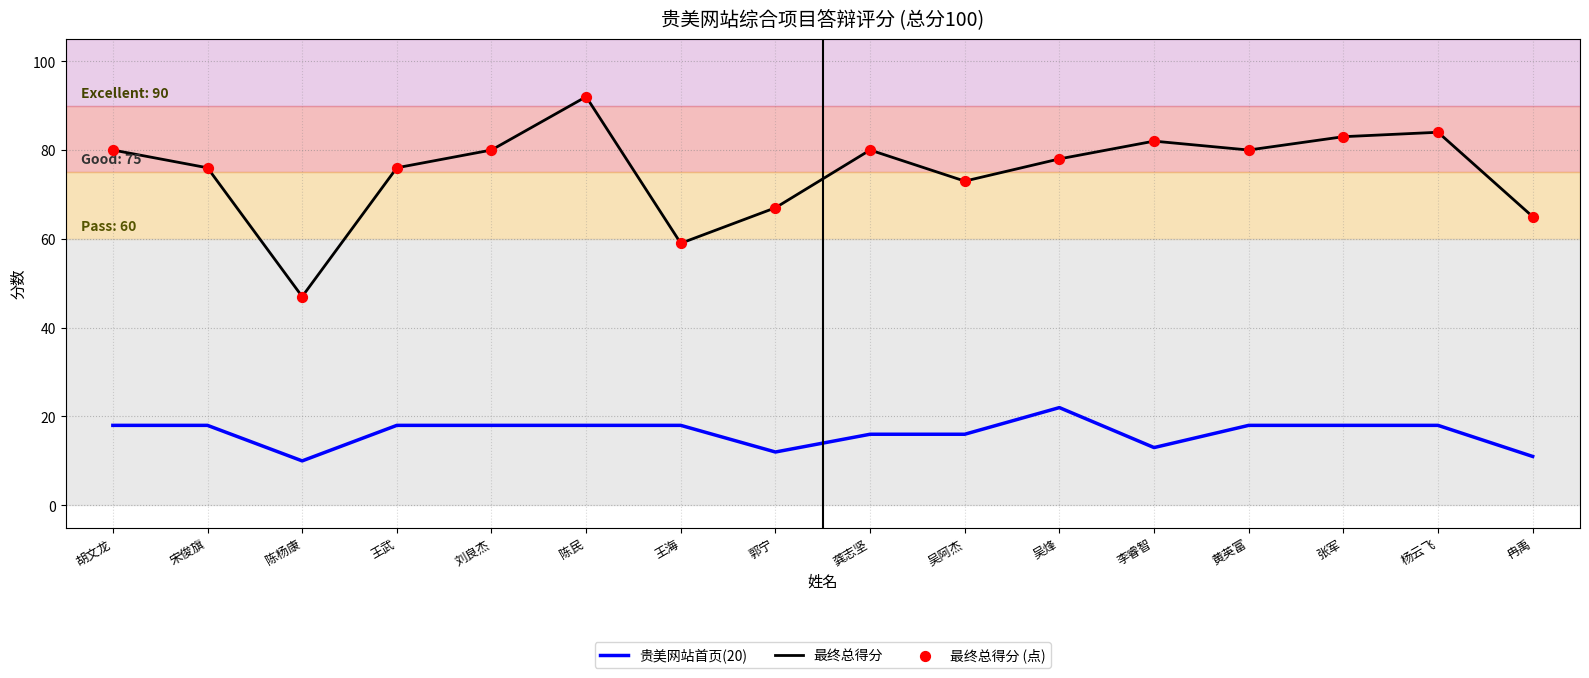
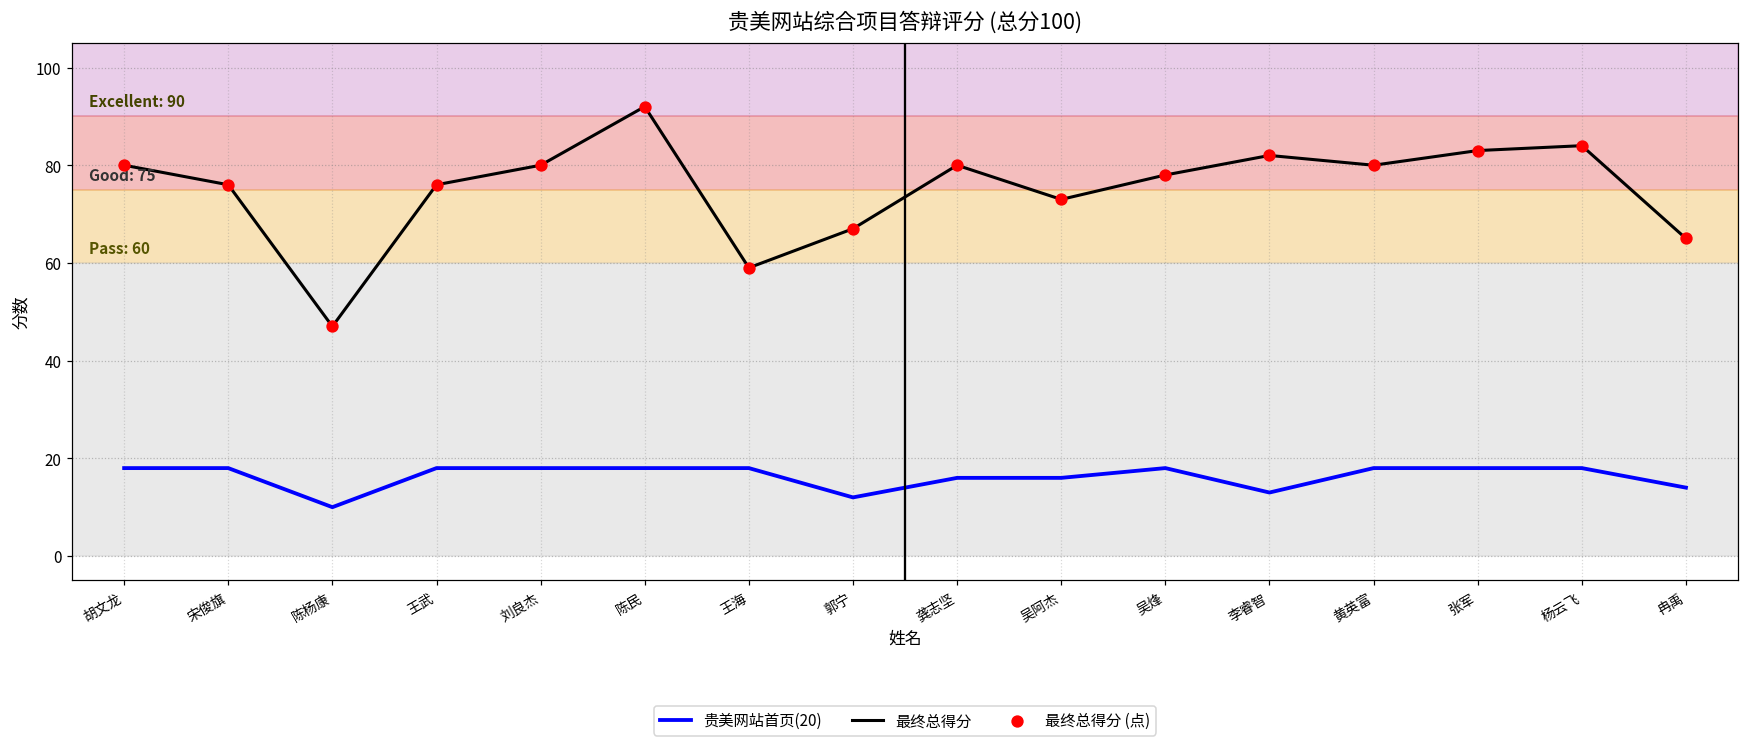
  {
    "贵美网站首页(20)": {
      "胡文龙": 18,
      "宋俊旗": 18,
      "陈杨康": 10,
      "王武": 18,
      "刘良杰": 18,
      "陈民": 18,
      "王海": 18,
      "郭宁": 12,
      "龚志坚": 16,
      "吴阿杰": 16,
-     "吴烽": 22,
+     "吴烽": 18,
      "李睿智": 13,
      "黄英富": 18,
      "张军": 18,
      "杨云飞": 18,
-     "冉禹": 11
+     "冉禹": 14
    },
    "最终总得分 (点)": {
      "宋俊旗": 76,
      "陈杨康": 47,
      "王武": 76,
      "刘良杰": 80,
      "陈民": 92,
      "王海": 59,
      "郭宁": 67,
      "龚志坚": 80,
      "吴阿杰": 73,
      "吴烽": 78,
      "李睿智": 82,
      "黄英富": 80,
      "张军": 83,
      "杨云飞": 84,
      "冉禹": 65
    }
  }
